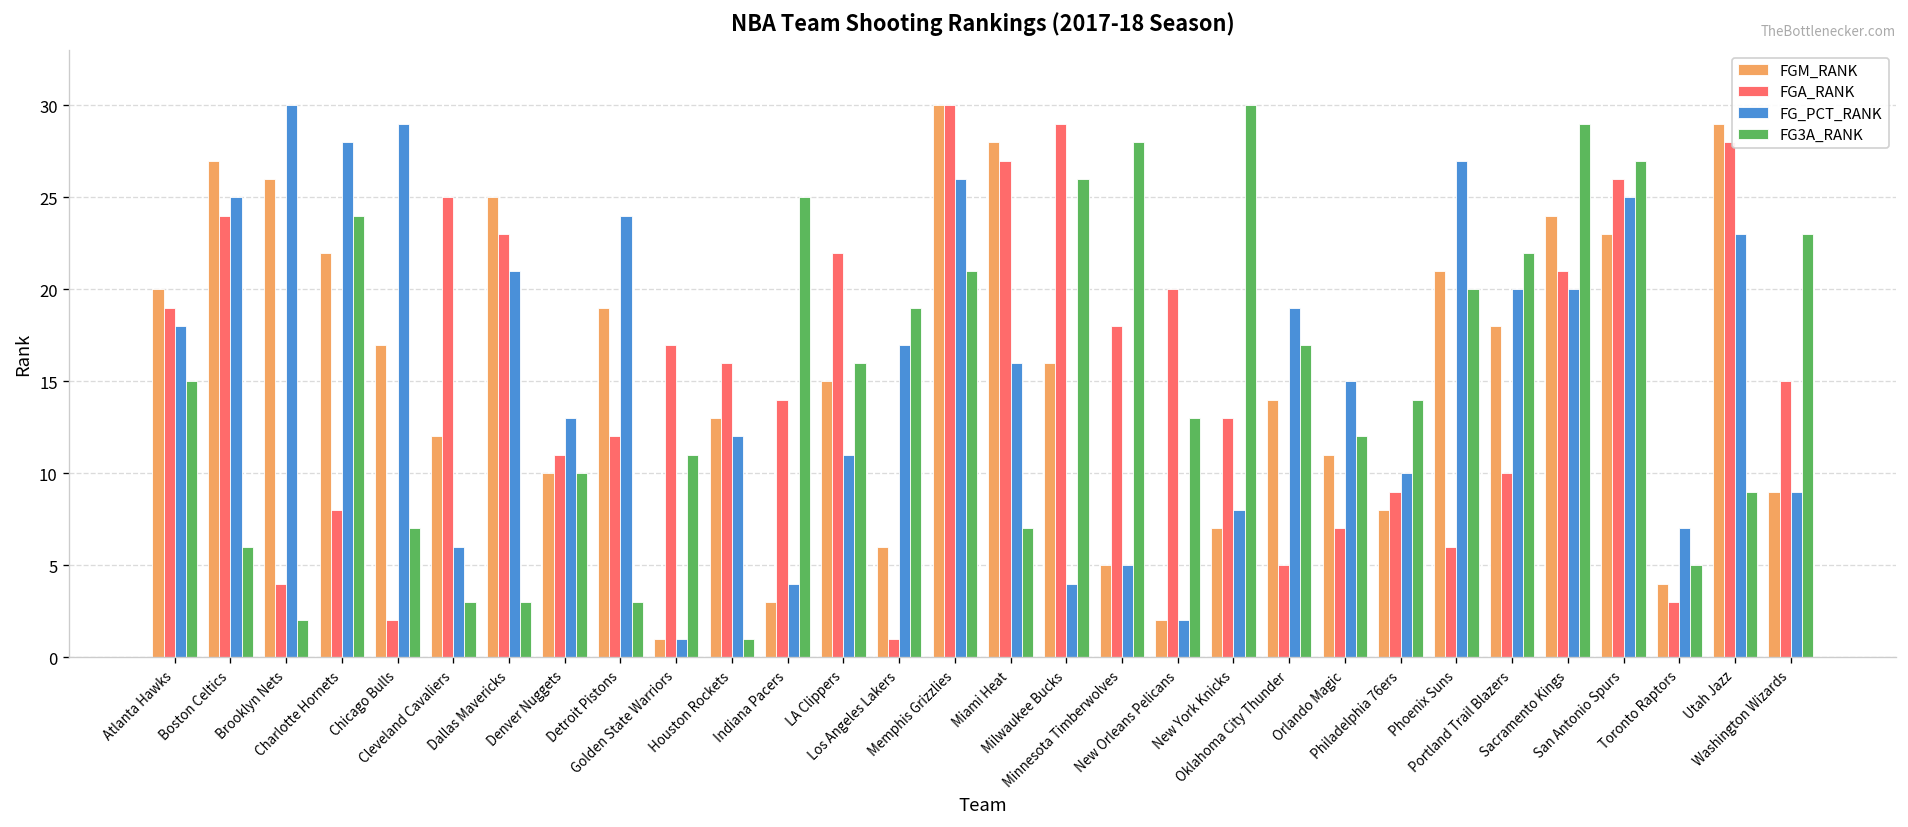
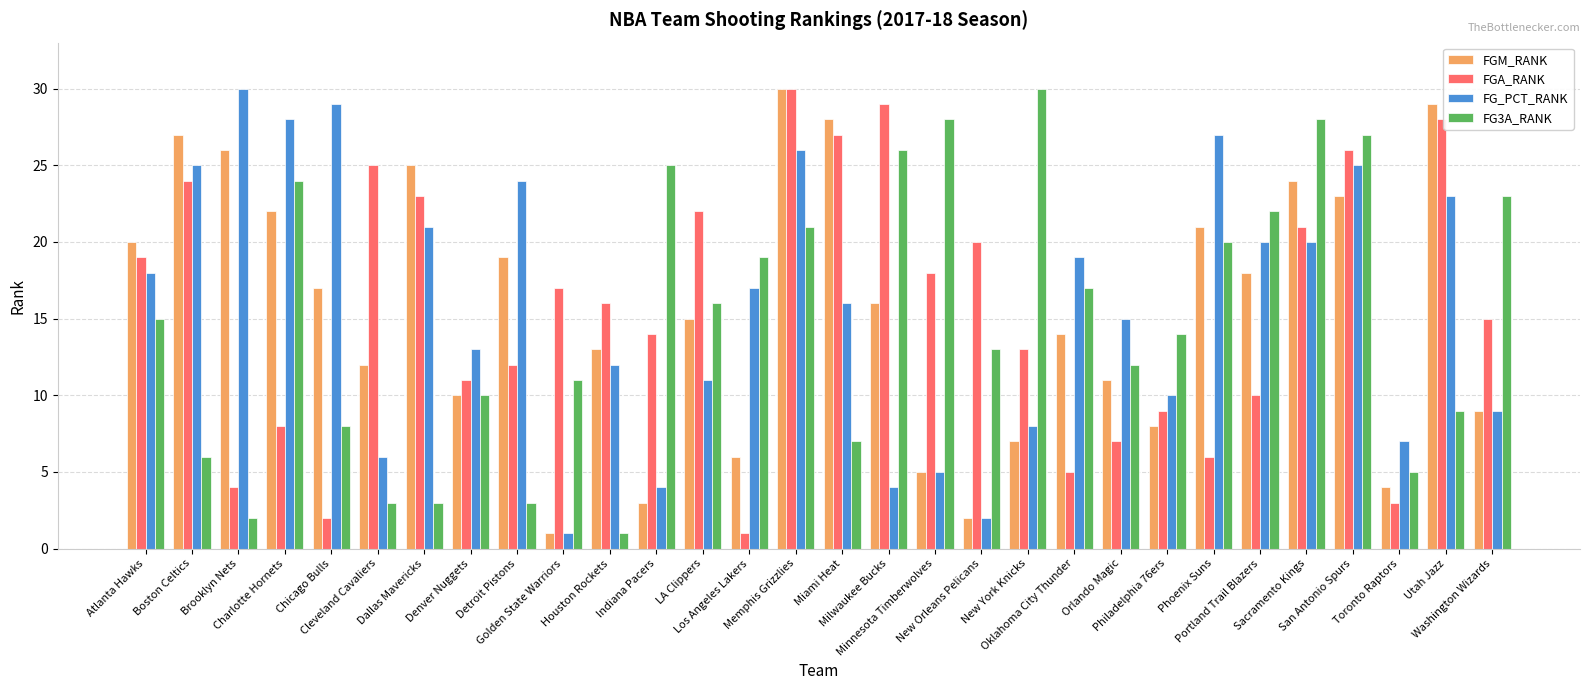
  {
    "FG_PCT_RANK": {
      "Atlanta Hawks": 18,
      "Boston Celtics": 25,
      "Brooklyn Nets": 30,
      "Charlotte Hornets": 28,
      "Chicago Bulls": 29,
      "Cleveland Cavaliers": 6,
      "Dallas Mavericks": 21,
      "Denver Nuggets": 13,
      "Detroit Pistons": 24,
      "Golden State Warriors": 1,
      "Houston Rockets": 12,
      "Indiana Pacers": 4,
      "LA Clippers": 11,
      "Los Angeles Lakers": 17,
      "Memphis Grizzlies": 26,
      "Miami Heat": 16,
      "Milwaukee Bucks": 4,
      "Minnesota Timberwolves": 5,
      "New Orleans Pelicans": 2,
      "New York Knicks": 8,
      "Oklahoma City Thunder": 19,
      "Orlando Magic": 15,
      "Philadelphia 76ers": 10,
      "Phoenix Suns": 27,
      "Portland Trail Blazers": 20,
      "Sacramento Kings": 20,
      "San Antonio Spurs": 25,
      "Toronto Raptors": 7,
      "Utah Jazz": 23,
      "Washington Wizards": 9
    },
    "FG3A_RANK": {
      "Atlanta Hawks": 15,
      "Boston Celtics": 6,
      "Brooklyn Nets": 2,
      "Charlotte Hornets": 24,
-     "Chicago Bulls": 7,
+     "Chicago Bulls": 8,
      "Cleveland Cavaliers": 3,
      "Dallas Mavericks": 3,
      "Denver Nuggets": 10,
      "Detroit Pistons": 3,
      "Golden State Warriors": 11,
      "Houston Rockets": 1,
      "Indiana Pacers": 25,
      "LA Clippers": 16,
      "Los Angeles Lakers": 19,
      "Memphis Grizzlies": 21,
      "Miami Heat": 7,
      "Milwaukee Bucks": 26,
      "Minnesota Timberwolves": 28,
      "New Orleans Pelicans": 13,
      "New York Knicks": 30,
      "Oklahoma City Thunder": 17,
      "Orlando Magic": 12,
      "Philadelphia 76ers": 14,
      "Phoenix Suns": 20,
      "Portland Trail Blazers": 22,
-     "Sacramento Kings": 29,
+     "Sacramento Kings": 28,
      "San Antonio Spurs": 27,
      "Toronto Raptors": 5,
      "Utah Jazz": 9,
      "Washington Wizards": 23
    }
  }
